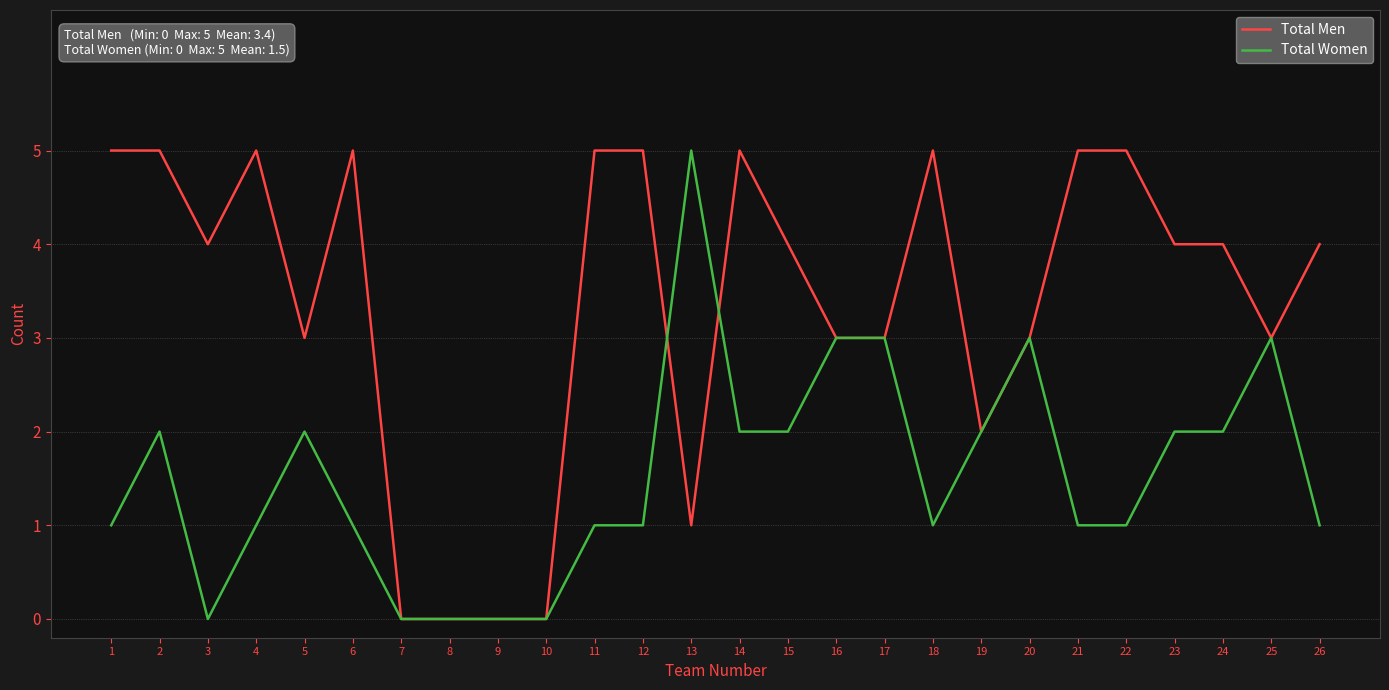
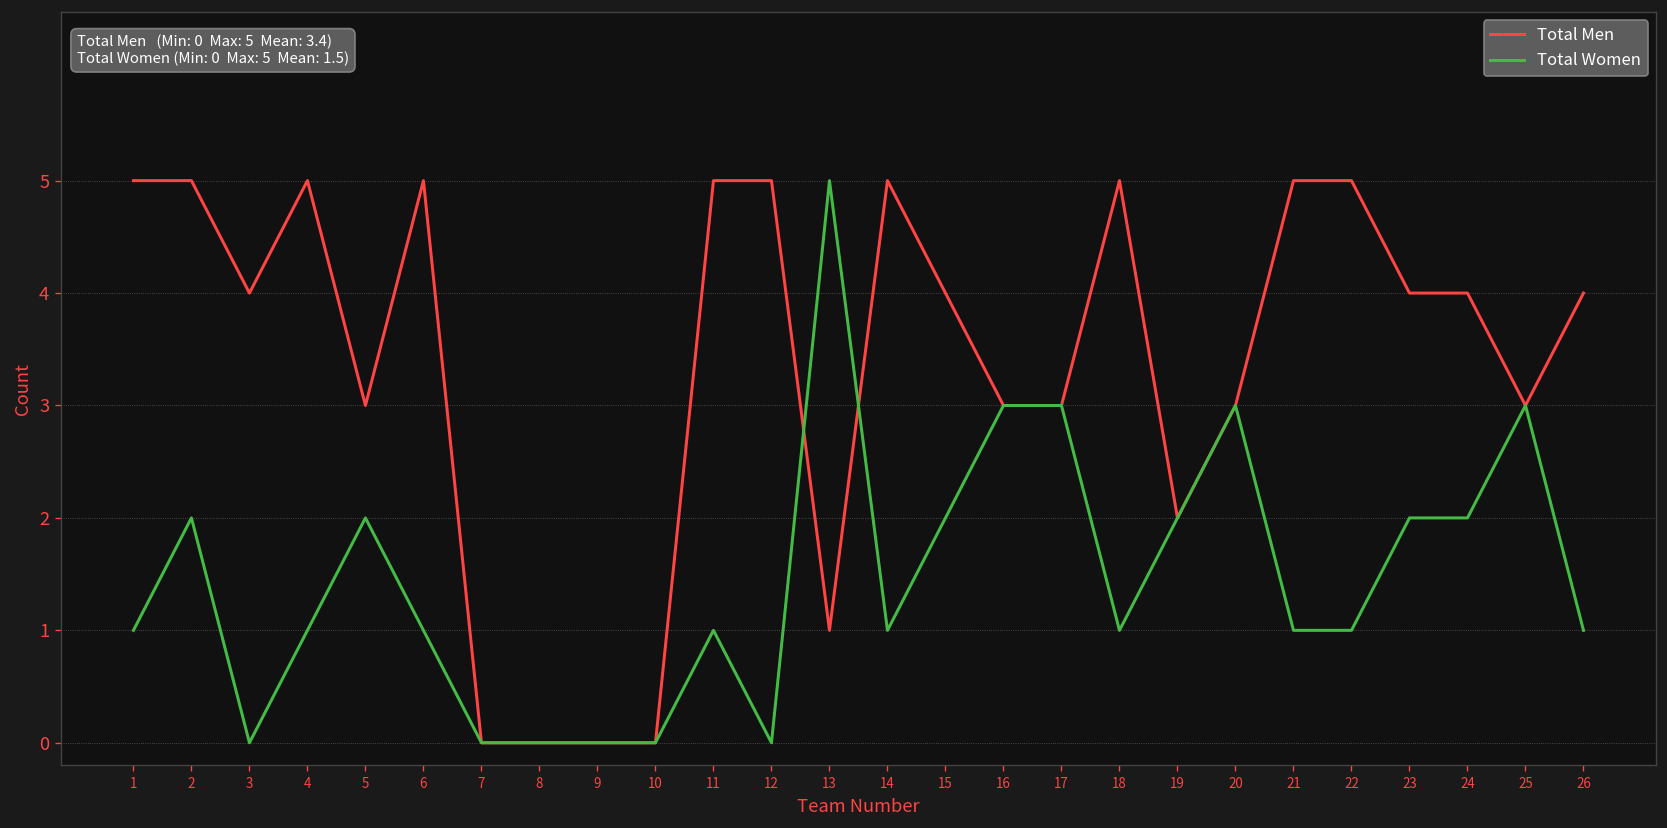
  {
    "Total Men": {
      "1": 5,
      "2": 5,
      "3": 4,
      "4": 5,
      "5": 3,
      "6": 5,
      "11": 5,
      "12": 5,
      "13": 1,
      "14": 5,
      "15": 4,
      "18": 5,
      "21": 5,
      "22": 5,
      "23": 4,
      "24": 4,
      "26": 4
    },
    "Total Women": {
      "1": 1,
      "2": 2,
      "3": 0,
      "4": 1,
      "5": 2,
      "6": 1,
      "11": 1,
-     "12": 1,
+     "12": 0,
      "13": 5,
-     "14": 2,
+     "14": 1,
      "15": 2,
      "18": 1,
      "21": 1,
      "22": 1,
      "23": 2,
      "24": 2,
      "26": 1
    }
  }
